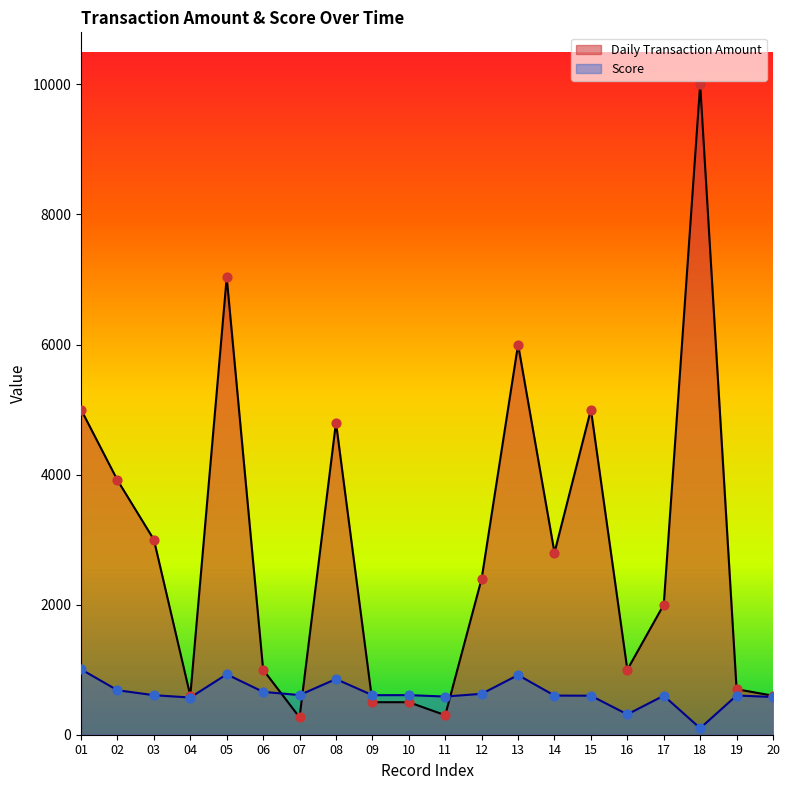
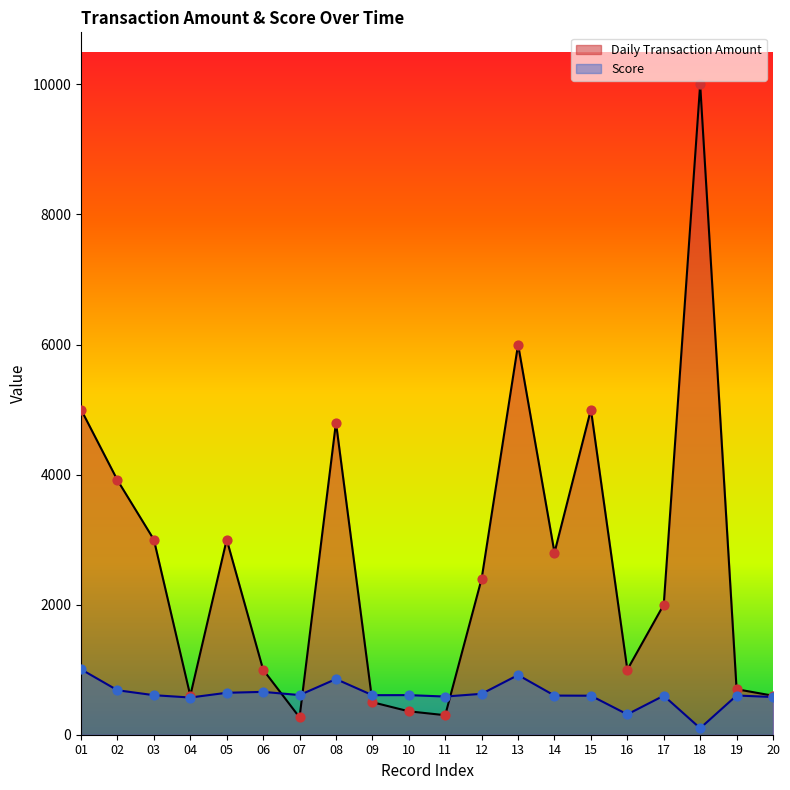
  {
    "Daily Transaction Amount": {
      "01": 5000,
      "02": 3900,
      "03": 3000,
-     "05": 7000,
+     "05": 3000,
      "06": 1000,
      "07": 300,
      "08": 4800,
      "09": 500,
-     "10": 500,
+     "10": 400,
      "11": 300,
      "12": 2400,
      "13": 6000,
      "14": 2800,
      "15": 5000,
      "16": 1000,
      "17": 2000,
      "18": 10000,
      "19": 700
    },
    "Score": {
      "01": 1000,
      "02": 700,
      "03": 600,
-     "05": 900,
+     "05": 600,
      "06": 700,
      "07": 600,
      "08": 900,
      "09": 600,
      "10": 600,
      "11": 600,
      "12": 600,
      "13": 900,
      "14": 600,
      "15": 600,
      "16": 300,
      "17": 600,
      "18": 100,
      "19": 600
    }
  }
